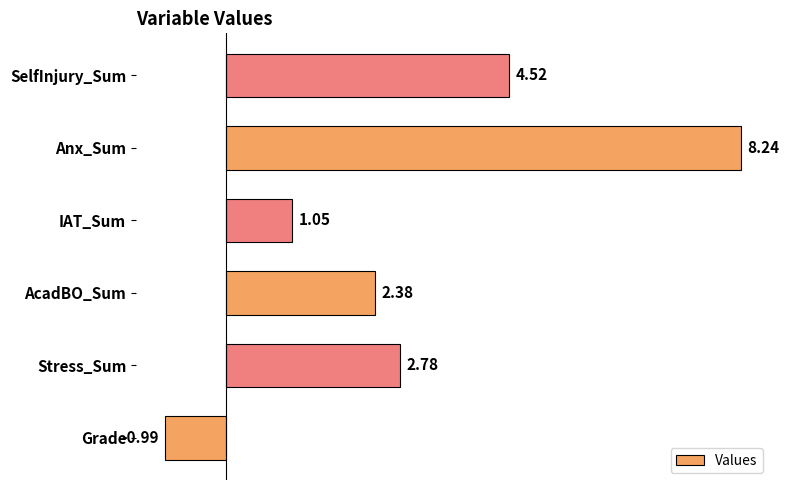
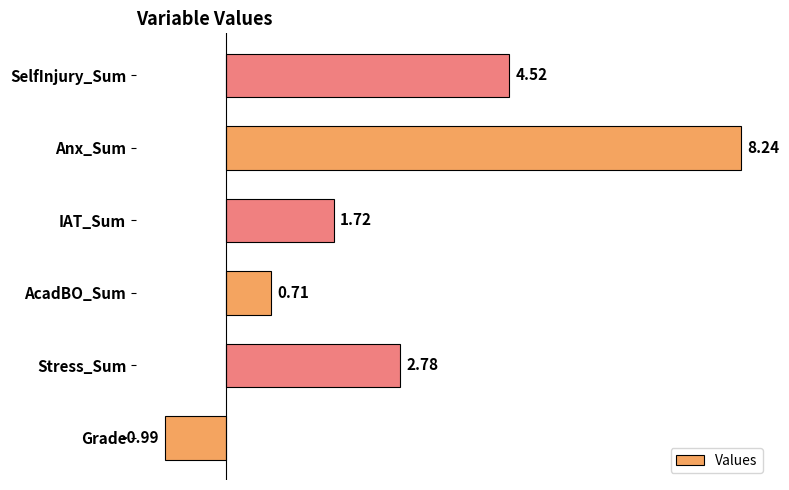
  {
    "SelfInjury_Sum": 4.52,
    "Anx_Sum": 8.24,
-   "IAT_Sum": 1.05,
-   "AcadBO_Sum": 2.38,
+   "IAT_Sum": 1.72,
+   "AcadBO_Sum": 0.71,
    "Stress_Sum": 2.78,
    "Grade": -0.99
  }
